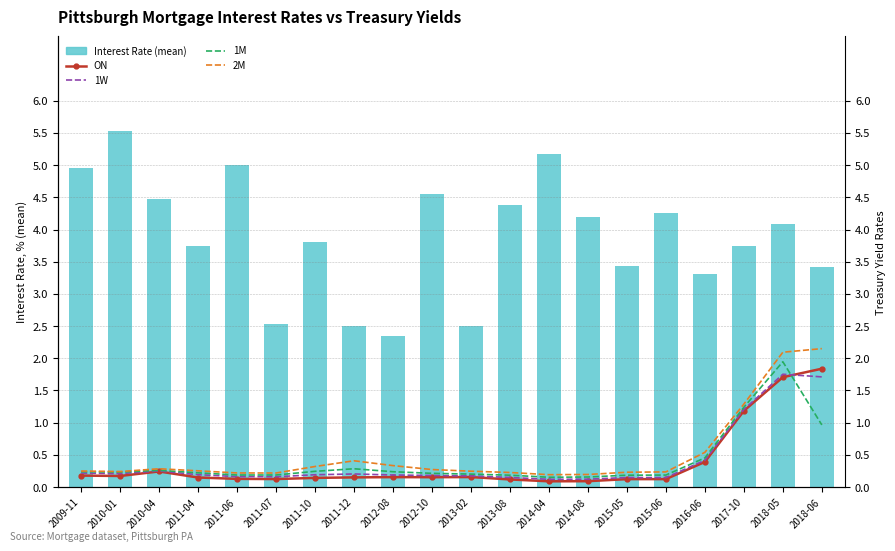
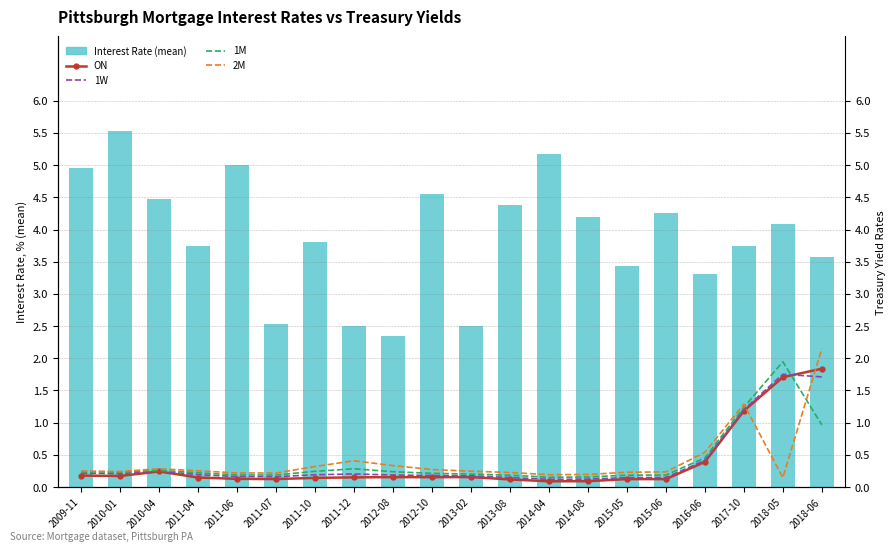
  {
    "Interest Rate (mean)": {
      "2009-11": 5.0,
      "2010-01": 5.5,
      "2010-04": 4.5,
      "2011-04": 3.8,
      "2011-06": 5.0,
      "2011-07": 2.5,
      "2011-10": 3.8,
      "2011-12": 2.5,
      "2012-08": 2.4,
      "2012-10": 4.6,
      "2013-02": 2.5,
      "2013-08": 4.4,
      "2014-04": 5.2,
      "2014-08": 4.2,
      "2015-05": 3.4,
      "2015-06": 4.3,
      "2016-06": 3.3,
      "2017-10": 3.8,
      "2018-05": 4.1,
-     "2018-06": 3.4
+     "2018-06": 3.6
    },
    "ON": {
      "2011-04": 0.1,
      "2011-10": 0.1,
      "2011-12": 0.2,
      "2018-05": 1.7,
      "2018-06": 1.8
    },
    "1W": {
      "2011-10": 0.2,
      "2011-12": 0.2,
      "2018-05": 1.8,
      "2018-06": 1.7
    },
    "1M": {
      "2011-10": 0.2,
      "2011-12": 0.3,
      "2012-08": 0.2,
      "2018-05": 1.9,
      "2018-06": 1.0
    },
    "2M": {
      "2011-10": 0.3,
      "2011-12": 0.4,
      "2012-08": 0.3,
      "2012-10": 0.3,
      "2013-02": 0.2,
      "2013-08": 0.2,
      "2014-04": 0.2,
      "2015-05": 0.2,
      "2015-06": 0.2,
      "2016-06": 0.5,
      "2017-10": 1.3,
-     "2018-05": 2.1,
+     "2018-05": 0.1,
      "2018-06": 2.2
    }
  }
